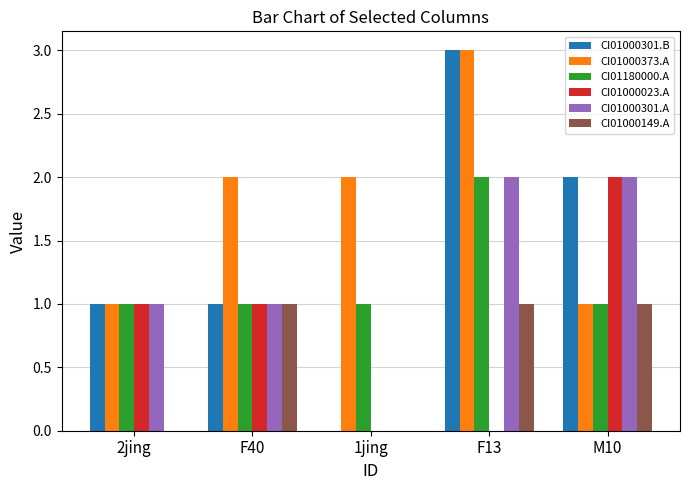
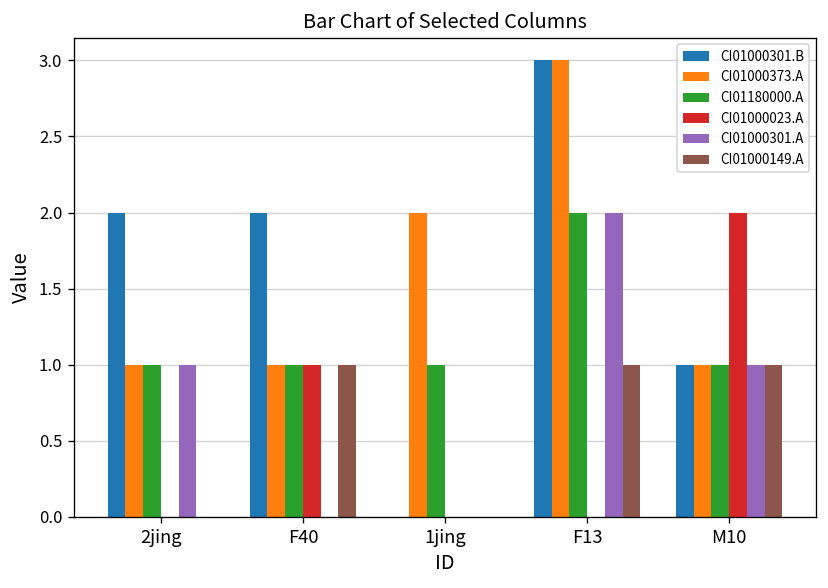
  {
    "CI01000301.B": {
-     "2jing": 1,
-     "F40": 1,
+     "2jing": 2,
+     "F40": 2,
      "1jing": 0,
      "F13": 3,
-     "M10": 2
+     "M10": 1
    },
    "CI01000373.A": {
      "2jing": 1,
-     "F40": 2,
+     "F40": 1,
      "1jing": 2,
      "F13": 3,
      "M10": 1
    },
    "CI01180000.A": {
      "2jing": 1,
      "F40": 1,
      "1jing": 1,
      "F13": 2,
      "M10": 1
    },
    "CI01000023.A": {
-     "2jing": 1,
+     "2jing": 0,
      "F40": 1,
      "1jing": 0,
      "F13": 0,
      "M10": 2
    },
    "CI01000301.A": {
      "2jing": 1,
-     "F40": 1,
+     "F40": 0,
      "1jing": 0,
      "F13": 2,
-     "M10": 2
+     "M10": 1
    },
    "CI01000149.A": {
      "2jing": 0,
      "F40": 1,
      "1jing": 0,
      "F13": 1,
      "M10": 1
    }
  }
